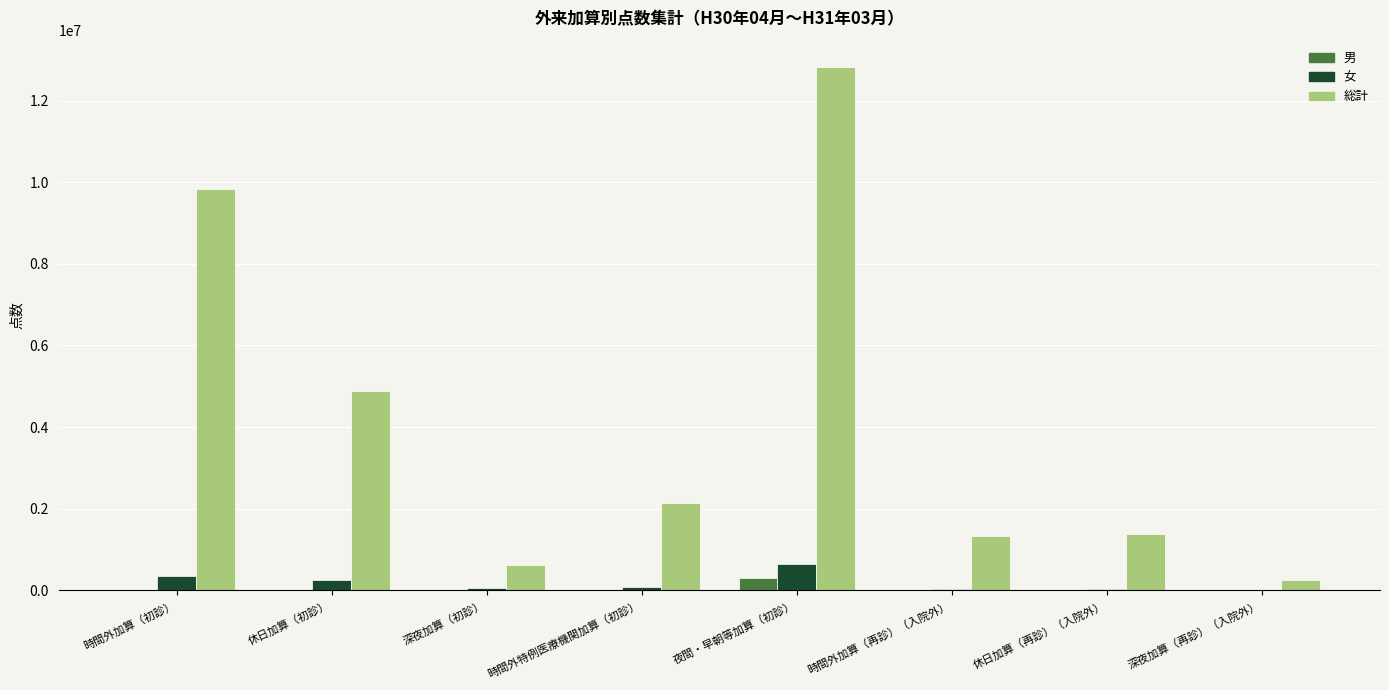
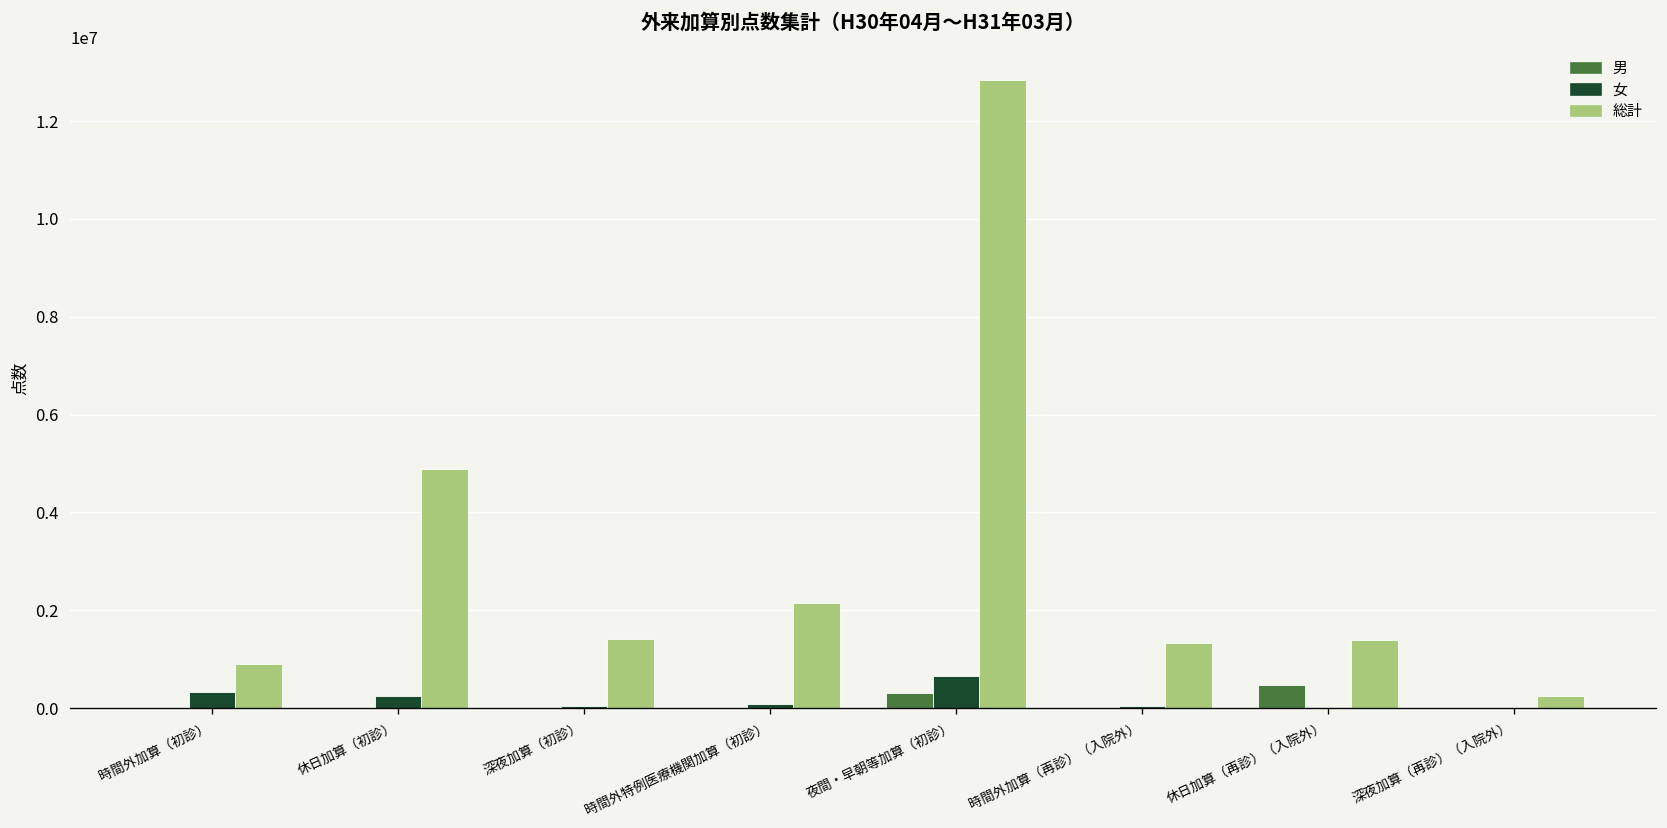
  {
    "男": {
      "夜間・早朝等加算（初診）": 300000,
-     "休日加算（再診）（入院外）": 0
+     "休日加算（再診）（入院外）": 500000
    },
    "女": {
      "時間外加算（初診）": 300000,
      "休日加算（初診）": 300000,
      "時間外特例医療機関加算（初診）": 100000,
      "夜間・早朝等加算（初診）": 600000
    },
    "総計": {
-     "時間外加算（初診）": 9800000,
+     "時間外加算（初診）": 900000,
      "休日加算（初診）": 4900000,
-     "深夜加算（初診）": 600000,
+     "深夜加算（初診）": 1400000,
      "時間外特例医療機関加算（初診）": 2100000,
      "夜間・早朝等加算（初診）": 12800000,
      "時間外加算（再診）（入院外）": 1300000,
      "休日加算（再診）（入院外）": 1400000,
      "深夜加算（再診）（入院外）": 200000
    }
  }
